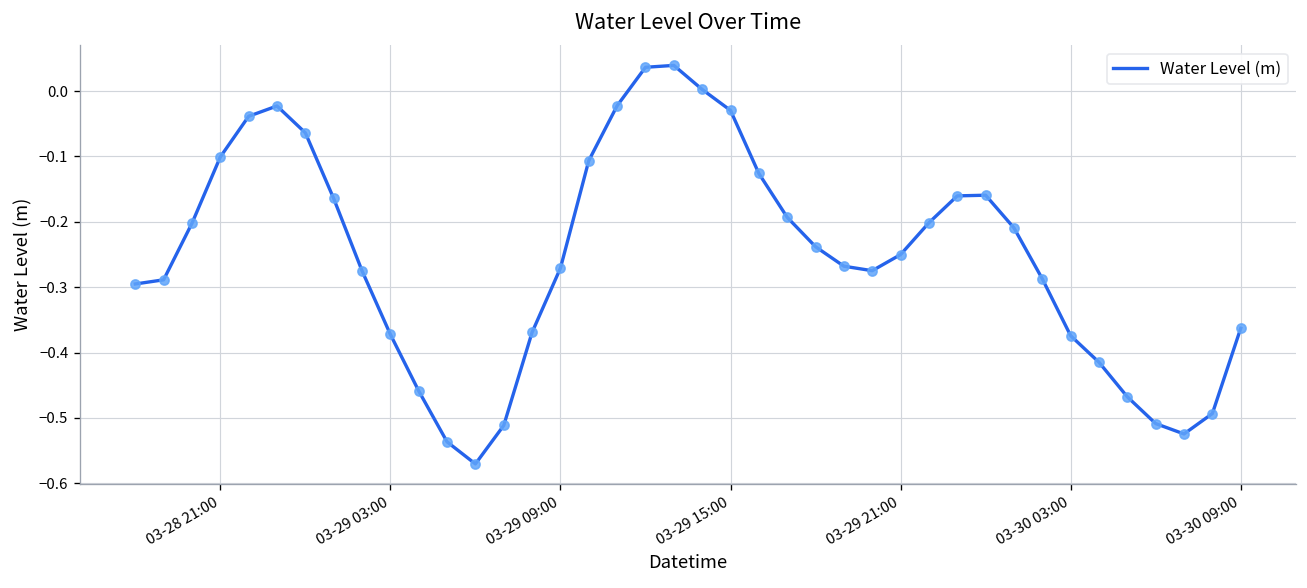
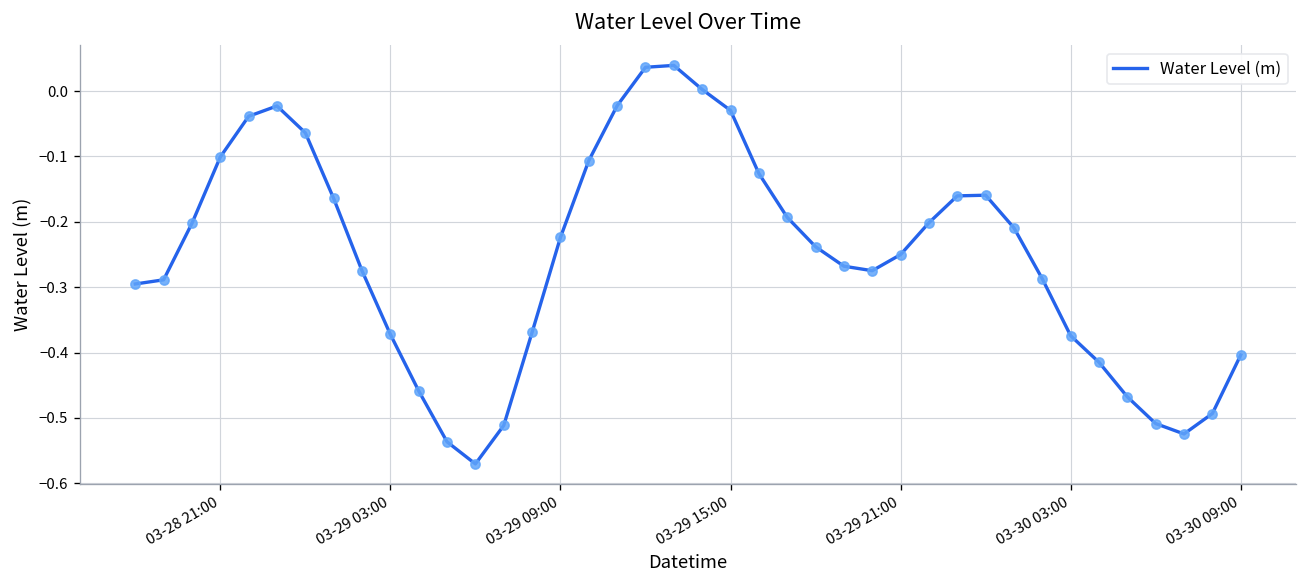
  {
    "03-28 21:00": -0.10,
    "03-29 03:00": -0.37,
-   "03-29 09:00": -0.27,
+   "03-29 09:00": -0.22,
    "03-29 15:00": -0.03,
    "03-29 21:00": -0.25,
    "03-30 03:00": -0.37,
-   "03-30 09:00": -0.36
+   "03-30 09:00": -0.40
  }
